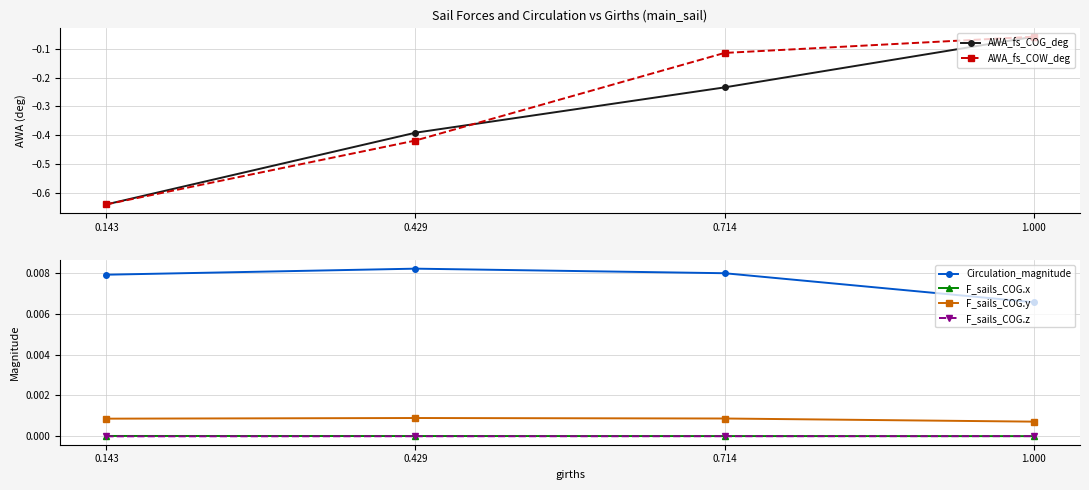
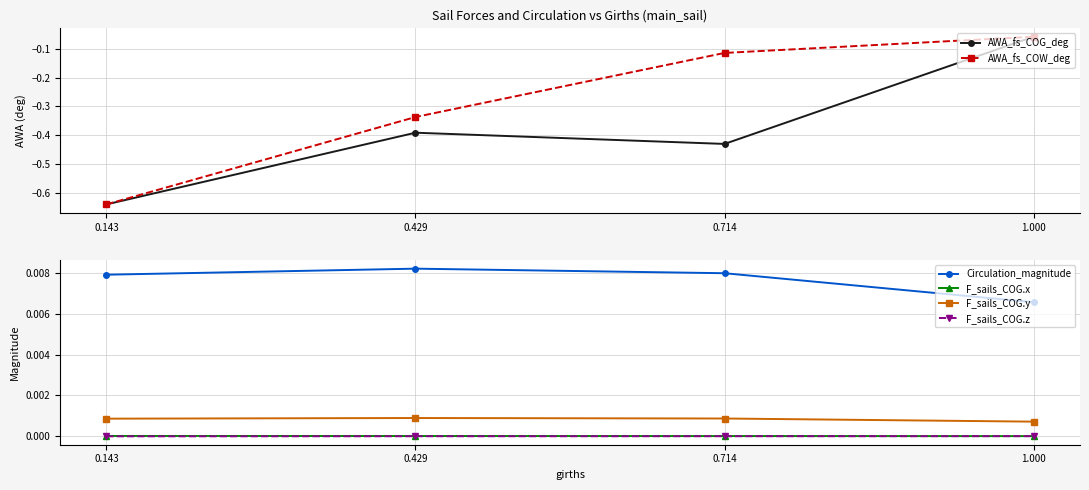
  {
    "Sail Forces and Circulation vs Girths (main_sail)": {
      "AWA_fs_COG_deg": {
        "0.429": -0.39,
-       "0.714": -0.23
+       "0.714": -0.43
      },
      "AWA_fs_COW_deg": {
-       "0.429": -0.42,
+       "0.429": -0.34,
        "0.714": -0.11
      }
    }
  }
